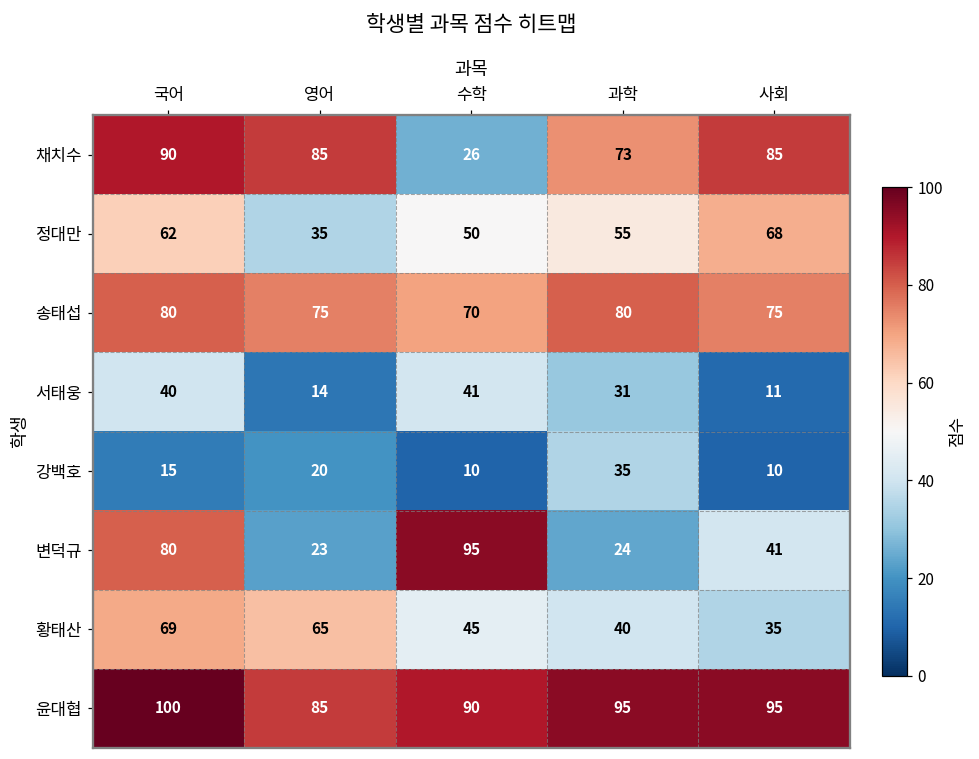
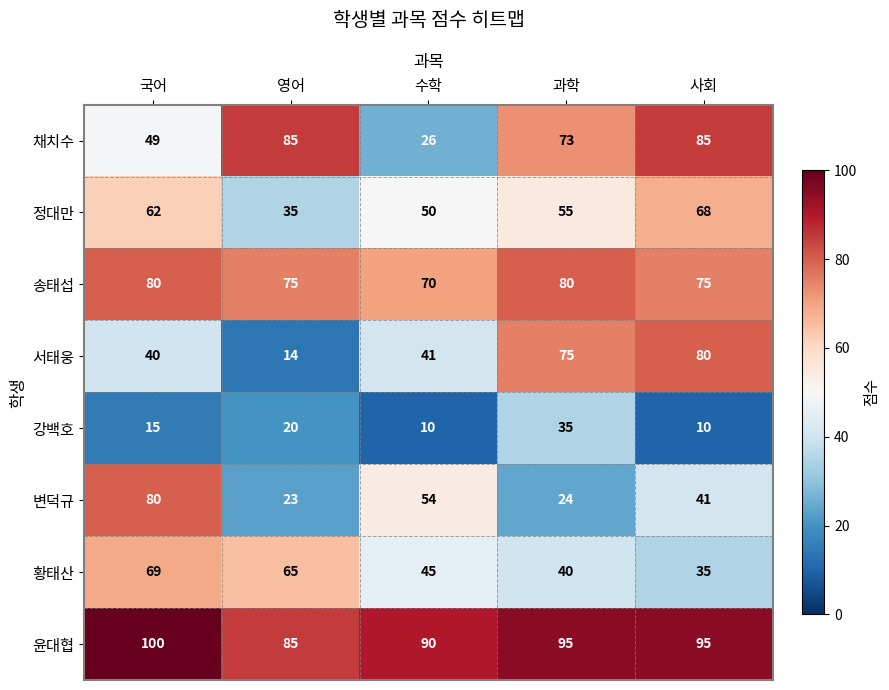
  {
    "채치수": {
-     "국어": 90,
+     "국어": 49,
      "영어": 85,
      "수학": 26,
      "과학": 73,
      "사회": 85
    },
    "정대만": {
      "국어": 62,
      "영어": 35,
      "수학": 50,
      "과학": 55,
      "사회": 68
    },
    "송태섭": {
      "국어": 80,
      "영어": 75,
      "수학": 70,
      "과학": 80,
      "사회": 75
    },
    "서태웅": {
      "국어": 40,
      "영어": 14,
      "수학": 41,
-     "과학": 31,
-     "사회": 11
+     "과학": 75,
+     "사회": 80
    },
    "강백호": {
      "국어": 15,
      "영어": 20,
      "수학": 10,
      "과학": 35,
      "사회": 10
    },
    "변덕규": {
      "국어": 80,
      "영어": 23,
-     "수학": 95,
+     "수학": 54,
      "과학": 24,
      "사회": 41
    },
    "황태산": {
      "국어": 69,
      "영어": 65,
      "수학": 45,
      "과학": 40,
      "사회": 35
    },
    "윤대협": {
      "국어": 100,
      "영어": 85,
      "수학": 90,
      "과학": 95,
      "사회": 95
    }
  }
